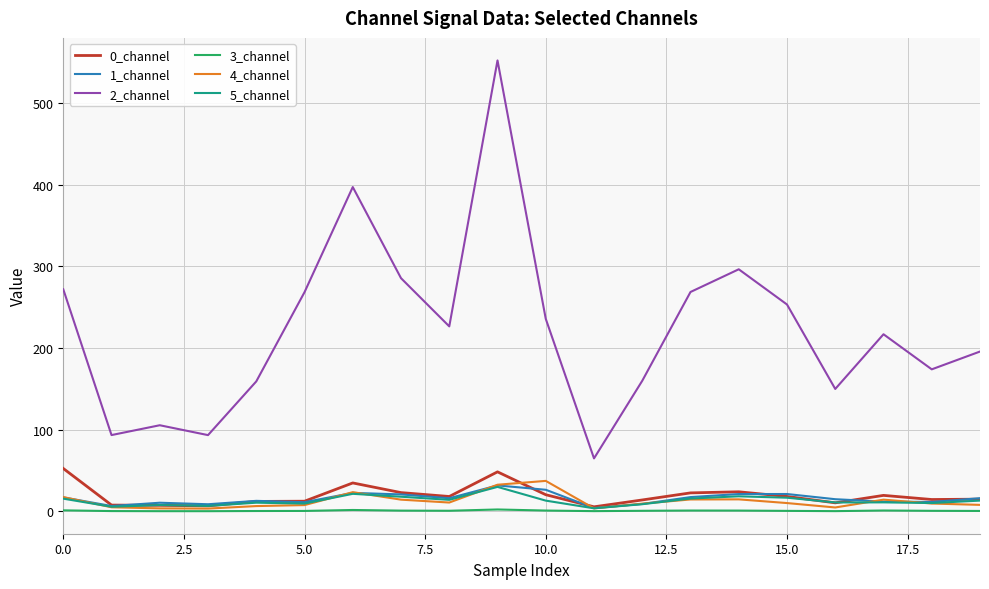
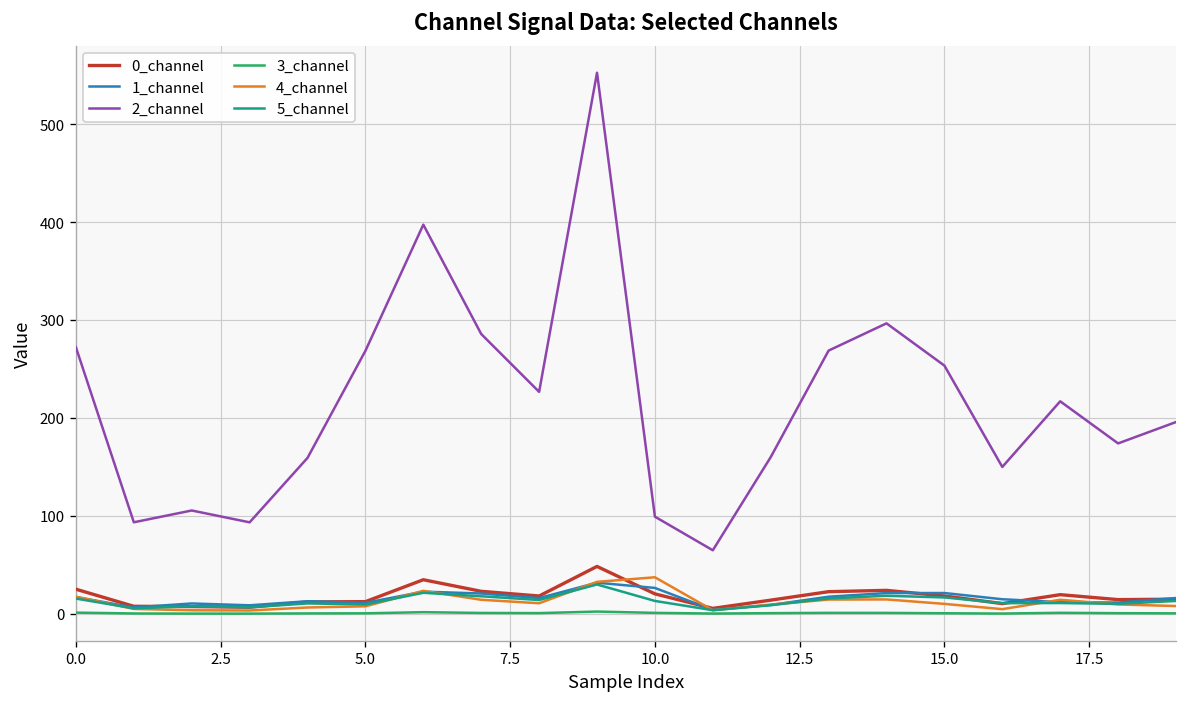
  {
    "0_channel": {
-     "0.0": 50,
+     "0.0": 30,
      "10.0": 20
    },
    "1_channel": {
      "10.0": 30
    },
    "2_channel": {
      "0.0": 270,
      "5.0": 270,
-     "10.0": 240,
+     "10.0": 100,
      "15.0": 250
    },
    "4_channel": {
      "10.0": 40,
      "15.0": 10
    }
  }
